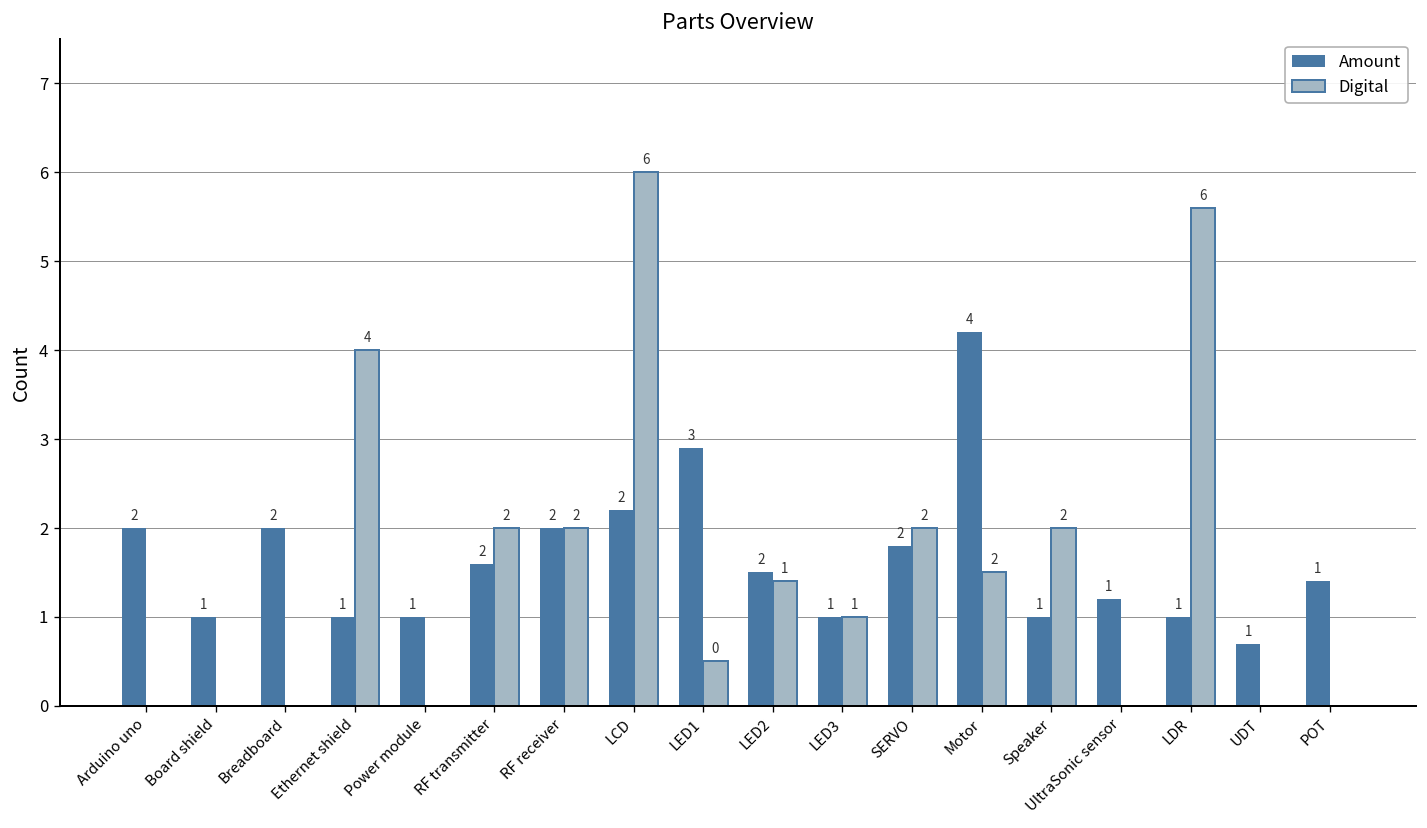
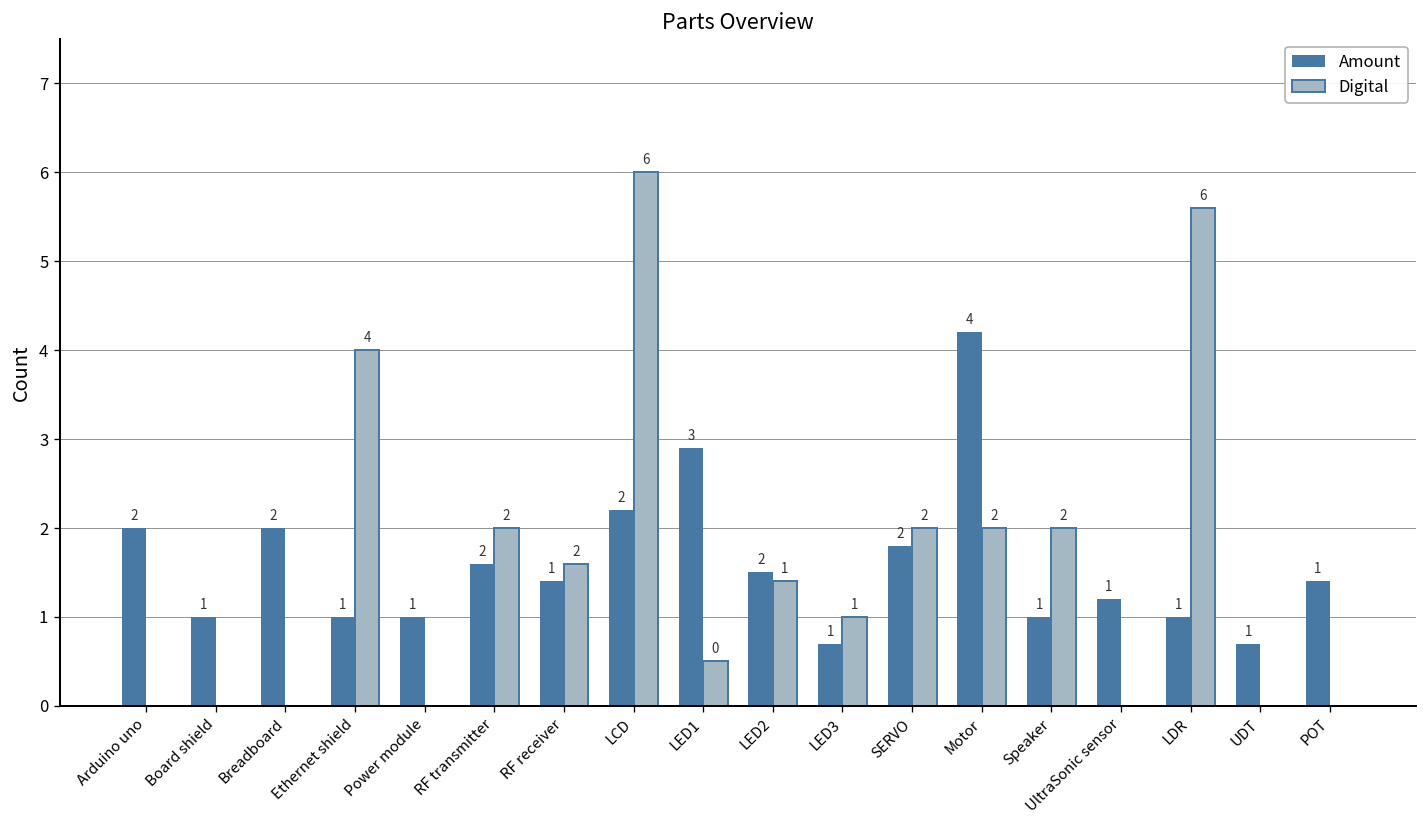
  {
    "Amount": {
      "Arduino uno": 2,
      "Board shield": 1,
      "Breadboard": 2,
      "Ethernet shield": 1,
      "Power module": 1,
      "RF transmitter": 2,
-     "RF receiver": 2,
+     "RF receiver": 1,
      "LCD": 2,
      "LED1": 3,
      "LED2": 2,
-     "LED3": 1.0,
+     "LED3": 0.7,
      "SERVO": 2,
      "Motor": 4,
      "Speaker": 1,
      "UltraSonic sensor": 1,
      "LDR": 1,
      "UDT": 1,
      "POT": 1
    },
    "Digital": {
      "Arduino uno": 0.0,
      "Board shield": 0.0,
      "Breadboard": 0.0,
      "Power module": 0.0,
-     "RF receiver": 2.0,
-     "Motor": 1.5,
+     "RF receiver": 1.6,
+     "Motor": 2.0,
      "UltraSonic sensor": 0.0,
      "UDT": 0.0,
      "POT": 0.0
    }
  }
